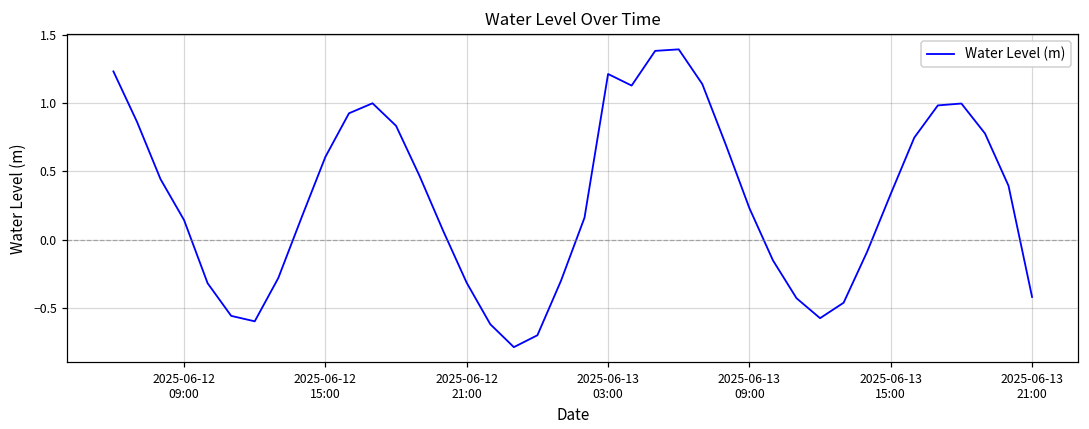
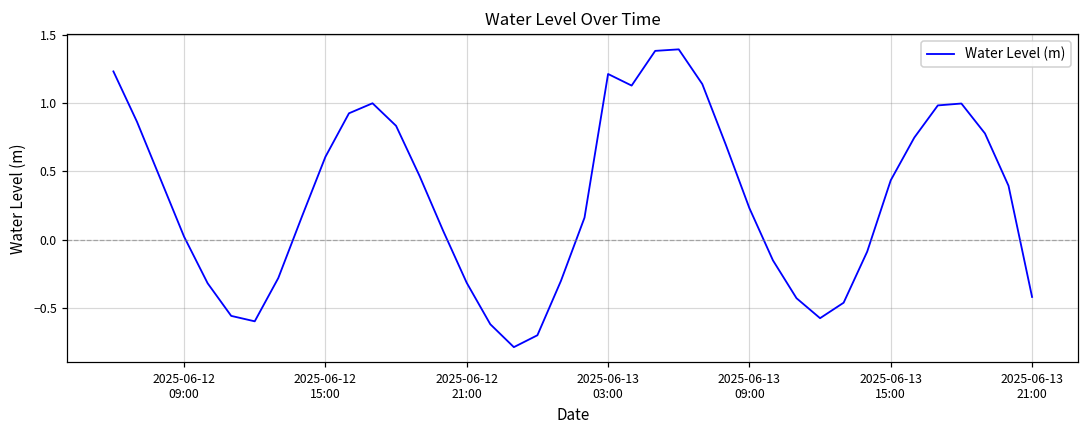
  {
-   "2025-06-12 09:00": 0.14,
+   "2025-06-12 09:00": 0.02,
    "2025-06-12 15:00": 0.61,
    "2025-06-12 21:00": -0.32,
    "2025-06-13 03:00": 1.21,
    "2025-06-13 09:00": 0.23,
-   "2025-06-13 15:00": 0.34,
+   "2025-06-13 15:00": 0.44,
    "2025-06-13 21:00": -0.42
  }
